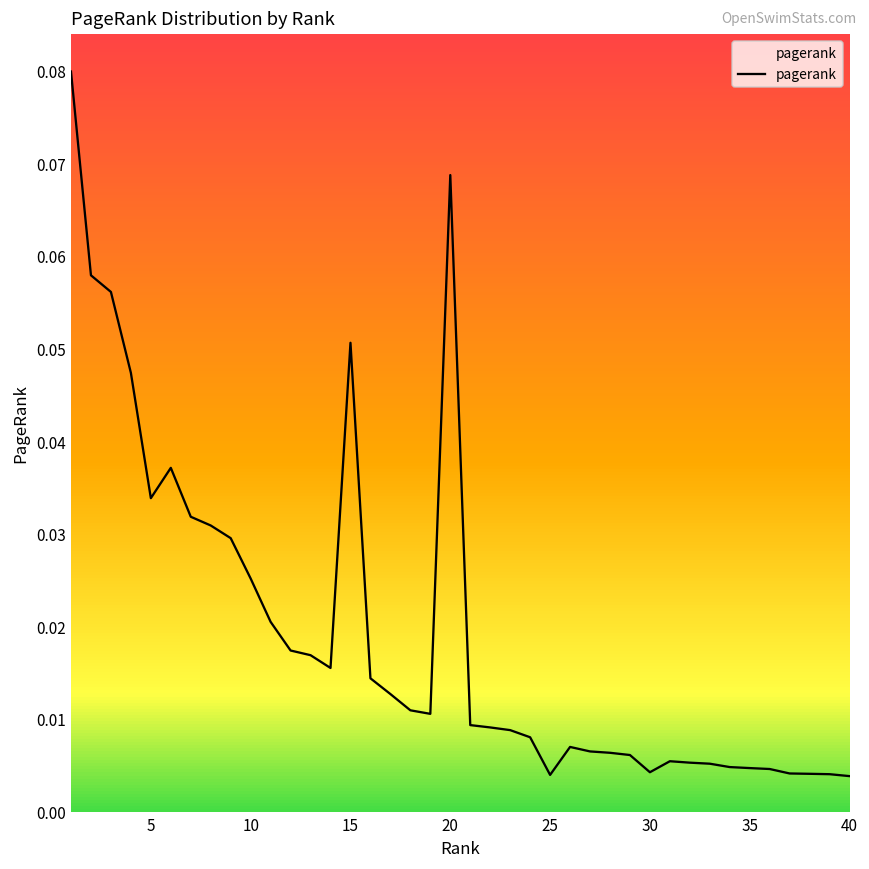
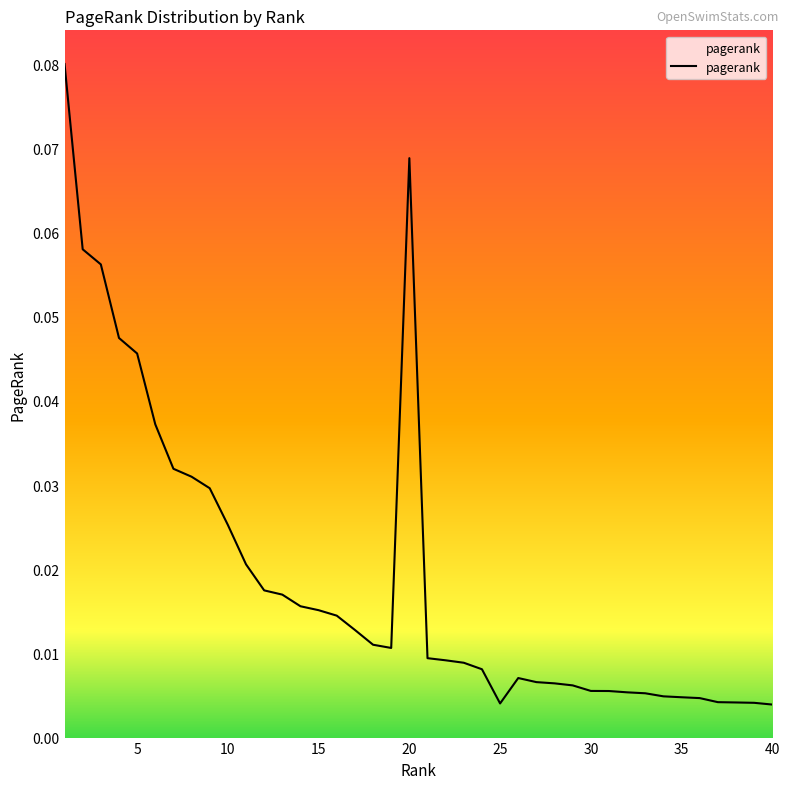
  {
-   "5": 0.034,
+   "5": 0.046,
    "10": 0.025,
-   "15": 0.051,
+   "15": 0.015,
    "20": 0.069,
    "25": 0.004,
-   "30": 0.004,
+   "30": 0.006,
    "35": 0.005,
    "40": 0.004
  }
